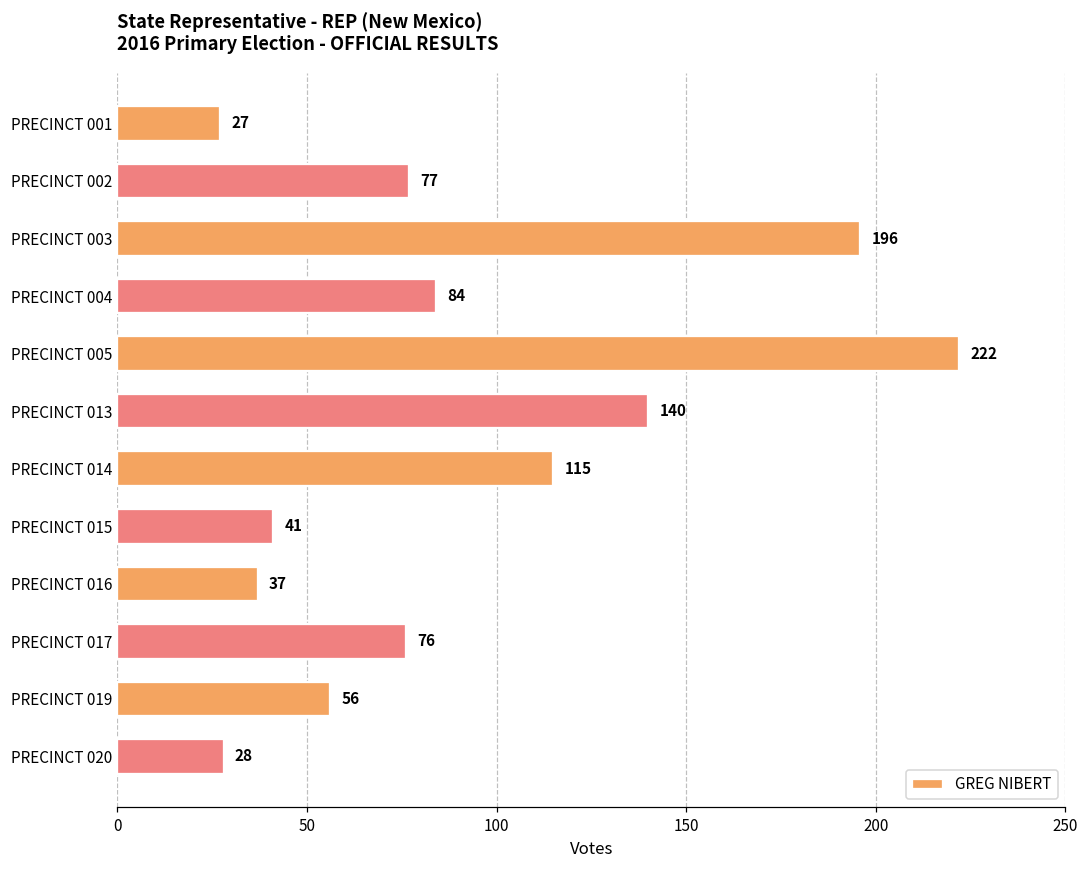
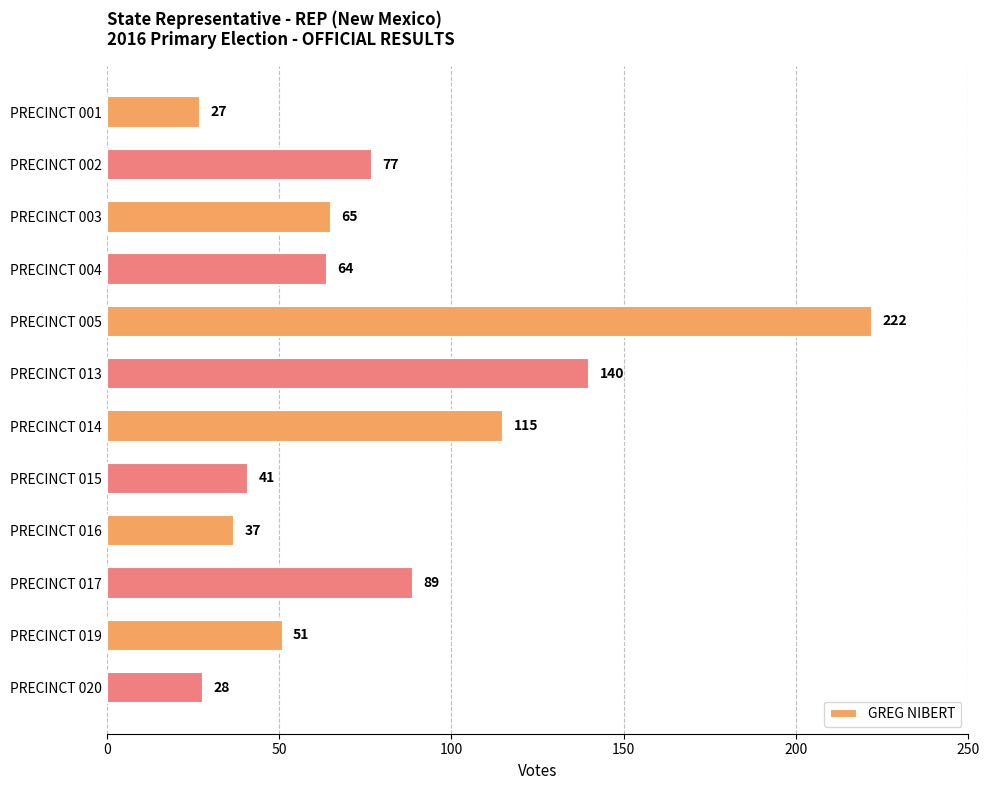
  {
    "PRECINCT 001": 27,
    "PRECINCT 002": 77,
-   "PRECINCT 003": 196,
-   "PRECINCT 004": 84,
+   "PRECINCT 003": 65,
+   "PRECINCT 004": 64,
    "PRECINCT 005": 222,
    "PRECINCT 013": 140,
    "PRECINCT 014": 115,
    "PRECINCT 015": 41,
    "PRECINCT 016": 37,
-   "PRECINCT 017": 76,
-   "PRECINCT 019": 56,
+   "PRECINCT 017": 89,
+   "PRECINCT 019": 51,
    "PRECINCT 020": 28
  }
